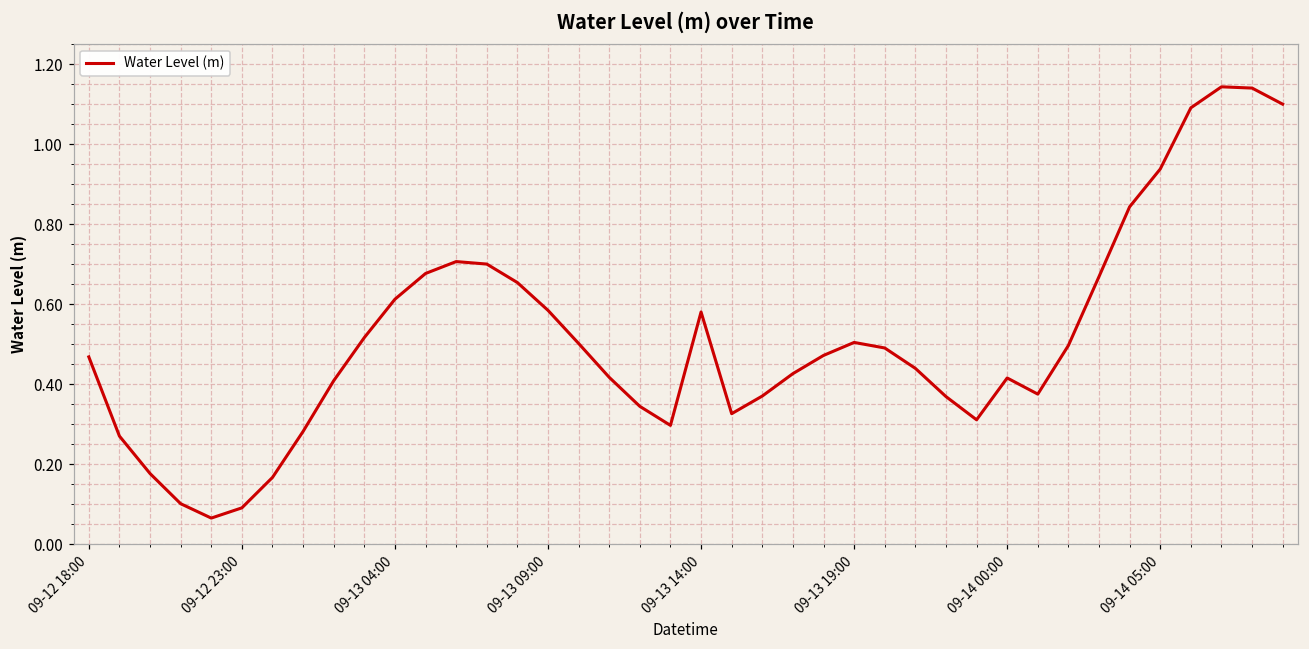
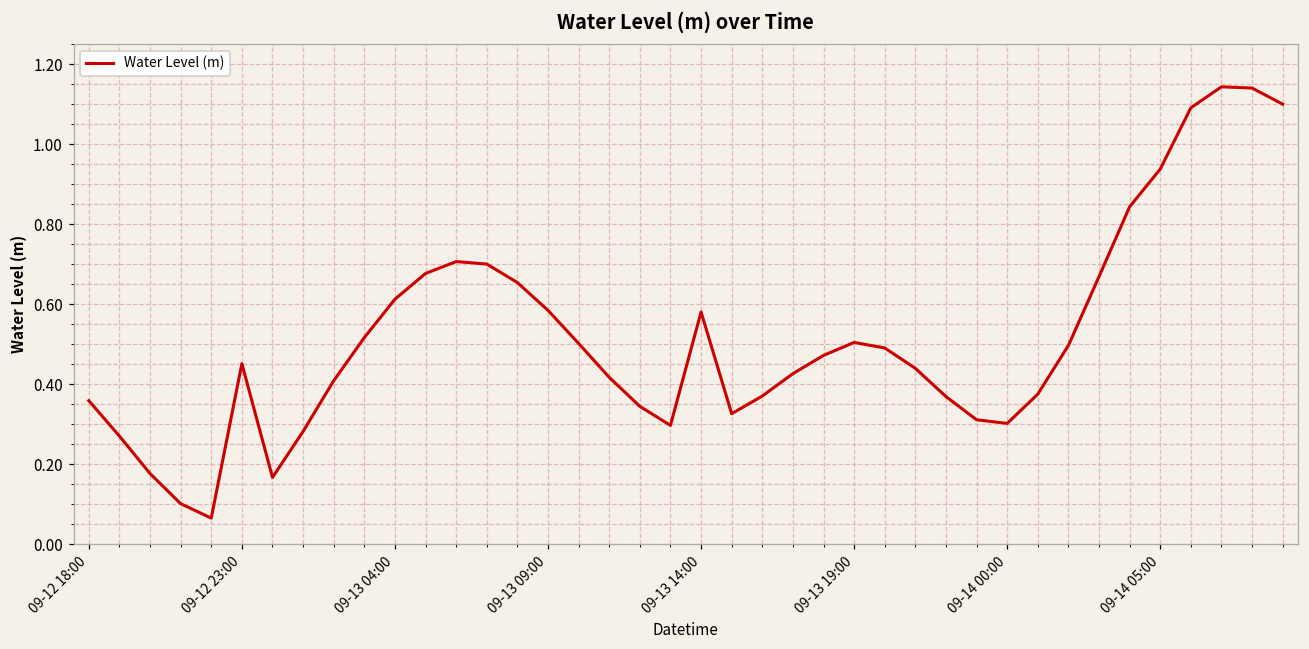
  {
-   "09-12 18:00": 0.47,
-   "09-12 23:00": 0.09,
+   "09-12 18:00": 0.36,
+   "09-12 23:00": 0.45,
    "09-13 04:00": 0.61,
    "09-13 09:00": 0.58,
    "09-13 14:00": 0.58,
    "09-13 19:00": 0.50,
-   "09-14 00:00": 0.42,
+   "09-14 00:00": 0.30,
    "09-14 05:00": 0.94
  }
